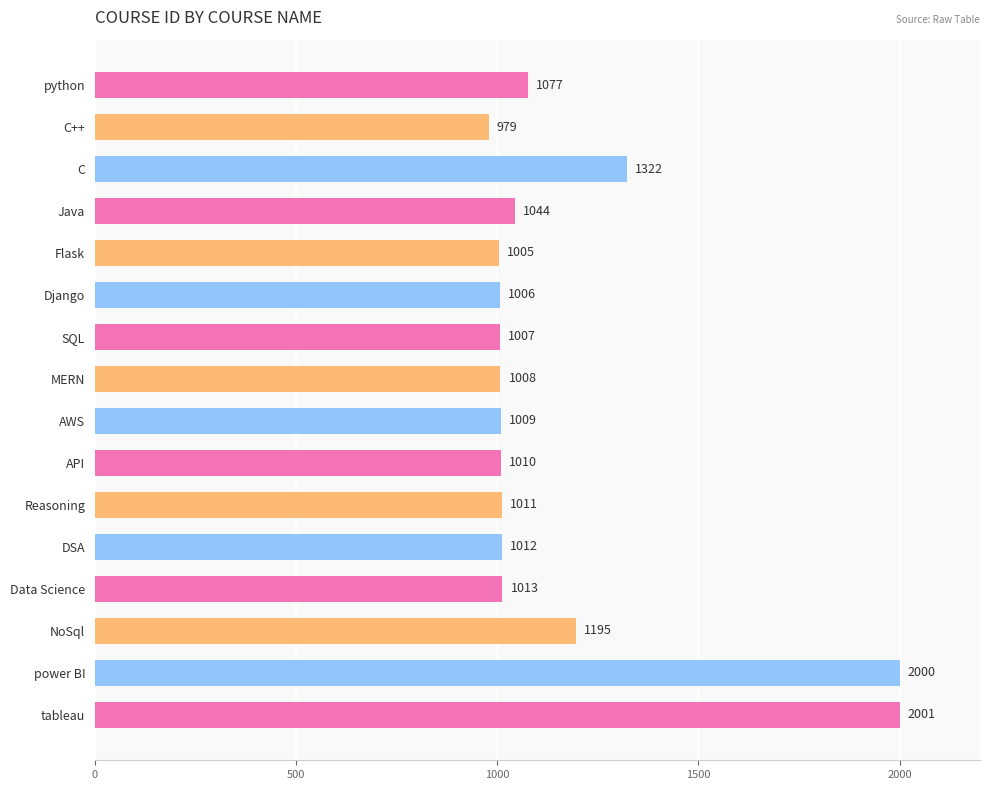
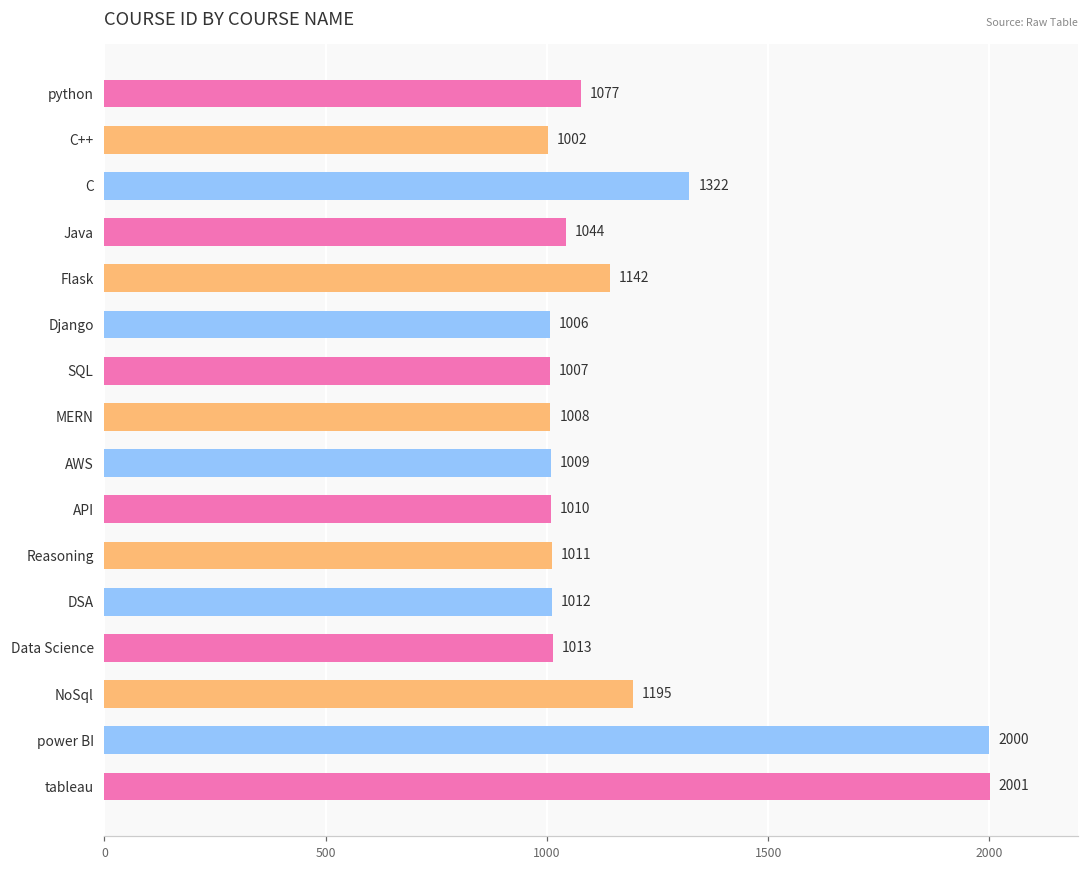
  {
    "python": 1077,
-   "C++": 979,
+   "C++": 1002,
    "C": 1322,
    "Java": 1044,
-   "Flask": 1005,
+   "Flask": 1142,
    "Django": 1006,
    "SQL": 1007,
    "MERN": 1008,
    "AWS": 1009,
    "API": 1010,
    "Reasoning": 1011,
    "DSA": 1012,
    "Data Science": 1013,
    "NoSql": 1195,
    "power BI": 2000,
    "tableau": 2001
  }
